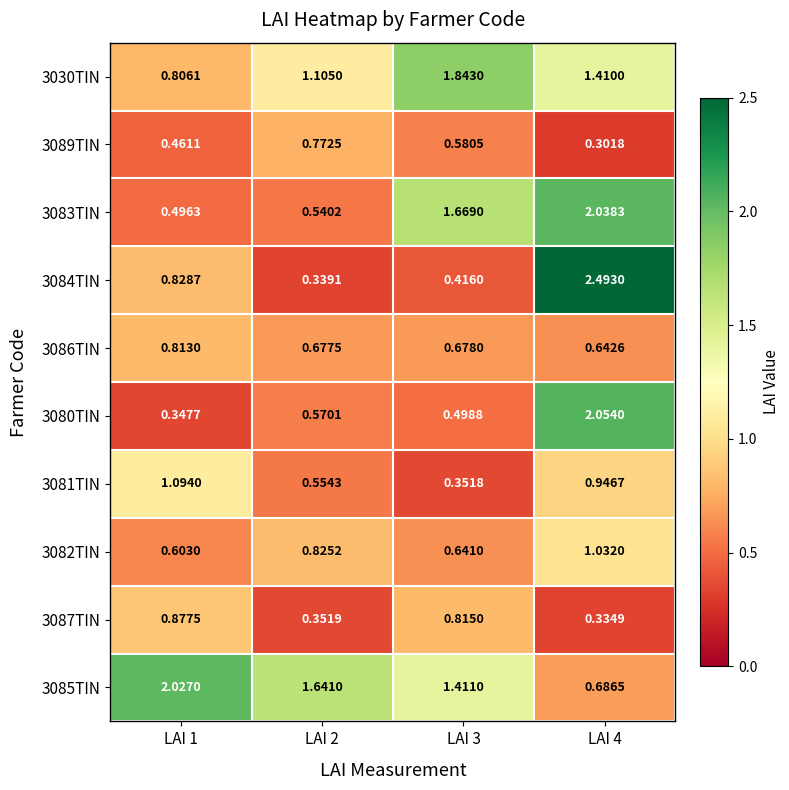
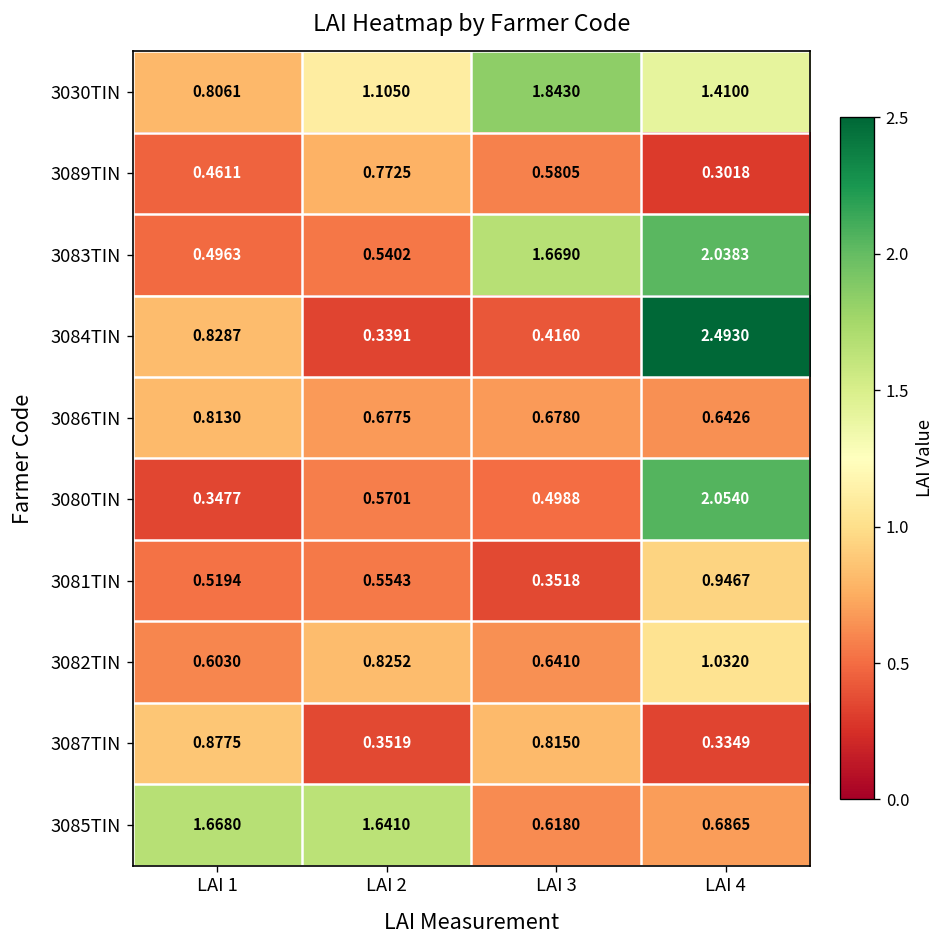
  {
    "3030TIN": {
      "LAI 1": 0.8061,
      "LAI 2": 1.1050,
      "LAI 3": 1.8430,
      "LAI 4": 1.4100
    },
    "3089TIN": {
      "LAI 1": 0.4611,
      "LAI 2": 0.7725,
      "LAI 3": 0.5805,
      "LAI 4": 0.3018
    },
    "3083TIN": {
      "LAI 1": 0.4963,
      "LAI 2": 0.5402,
      "LAI 3": 1.6690,
      "LAI 4": 2.0383
    },
    "3084TIN": {
      "LAI 1": 0.8287,
      "LAI 2": 0.3391,
      "LAI 3": 0.4160,
      "LAI 4": 2.4930
    },
    "3086TIN": {
      "LAI 1": 0.8130,
      "LAI 2": 0.6775,
      "LAI 3": 0.6780,
      "LAI 4": 0.6426
    },
    "3080TIN": {
      "LAI 1": 0.3477,
      "LAI 2": 0.5701,
      "LAI 3": 0.4988,
      "LAI 4": 2.0540
    },
    "3081TIN": {
-     "LAI 1": 1.0940,
+     "LAI 1": 0.5194,
      "LAI 2": 0.5543,
      "LAI 3": 0.3518,
      "LAI 4": 0.9467
    },
    "3082TIN": {
      "LAI 1": 0.6030,
      "LAI 2": 0.8252,
      "LAI 3": 0.6410,
      "LAI 4": 1.0320
    },
    "3087TIN": {
      "LAI 1": 0.8775,
      "LAI 2": 0.3519,
      "LAI 3": 0.8150,
      "LAI 4": 0.3349
    },
    "3085TIN": {
-     "LAI 1": 2.0270,
+     "LAI 1": 1.6680,
      "LAI 2": 1.6410,
-     "LAI 3": 1.4110,
+     "LAI 3": 0.6180,
      "LAI 4": 0.6865
    }
  }
